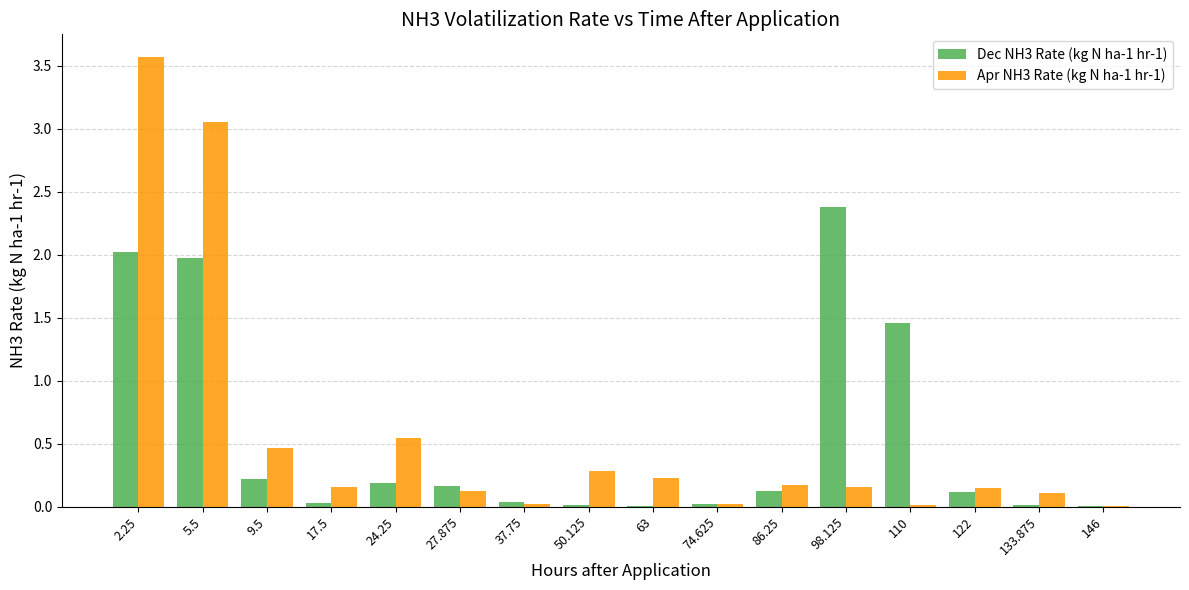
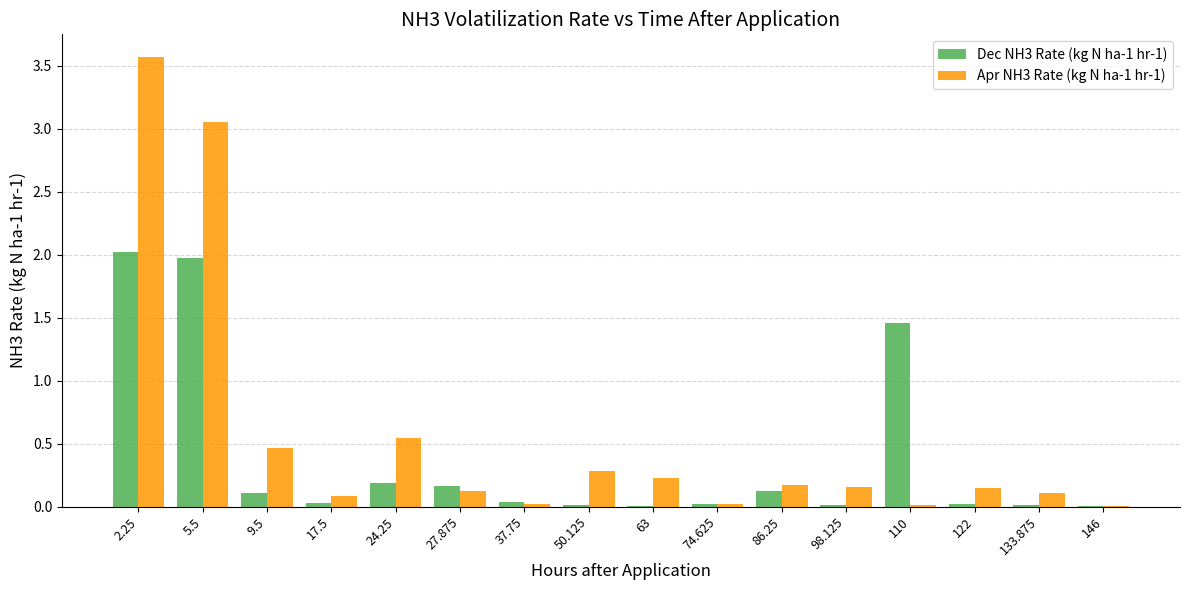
  {
    "Dec NH3 Rate (kg N ha-1 hr-1)": {
      "2.25": 2.02,
      "5.5": 1.97,
-     "9.5": 0.22,
+     "9.5": 0.11,
      "17.5": 0.03,
      "24.25": 0.18,
      "27.875": 0.17,
      "37.75": 0.04,
      "74.625": 0.02,
      "86.25": 0.12,
-     "98.125": 2.38,
+     "98.125": 0.01,
      "110": 1.46,
-     "122": 0.12
+     "122": 0.02
    },
    "Apr NH3 Rate (kg N ha-1 hr-1)": {
      "2.25": 3.57,
      "5.5": 3.05,
      "9.5": 0.47,
-     "17.5": 0.15,
+     "17.5": 0.08,
      "24.25": 0.55,
      "27.875": 0.13,
      "37.75": 0.02,
      "50.125": 0.29,
      "63": 0.22,
      "86.25": 0.17,
      "98.125": 0.15,
      "122": 0.15,
      "133.875": 0.11
    }
  }
